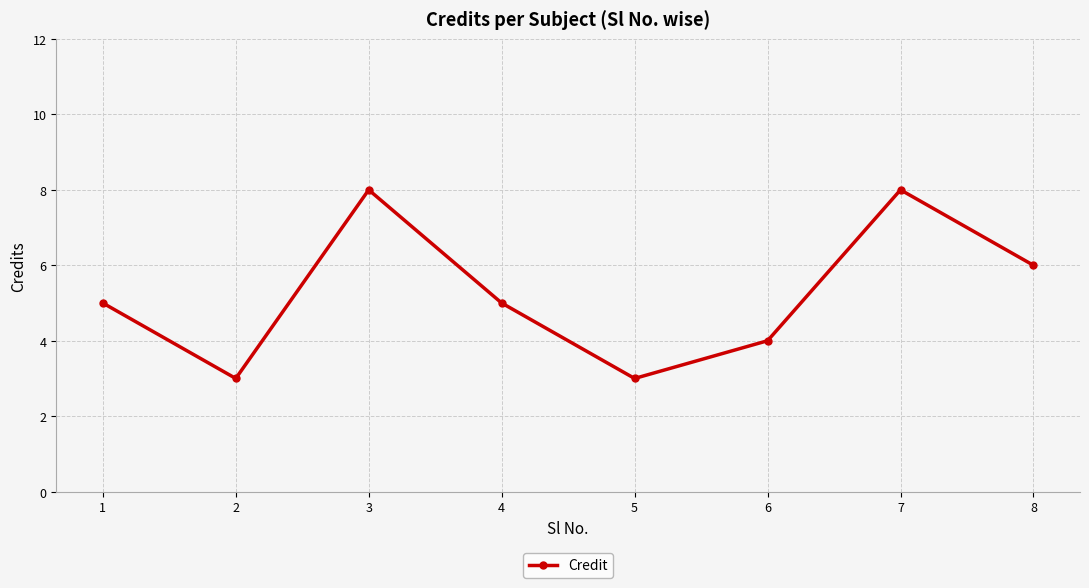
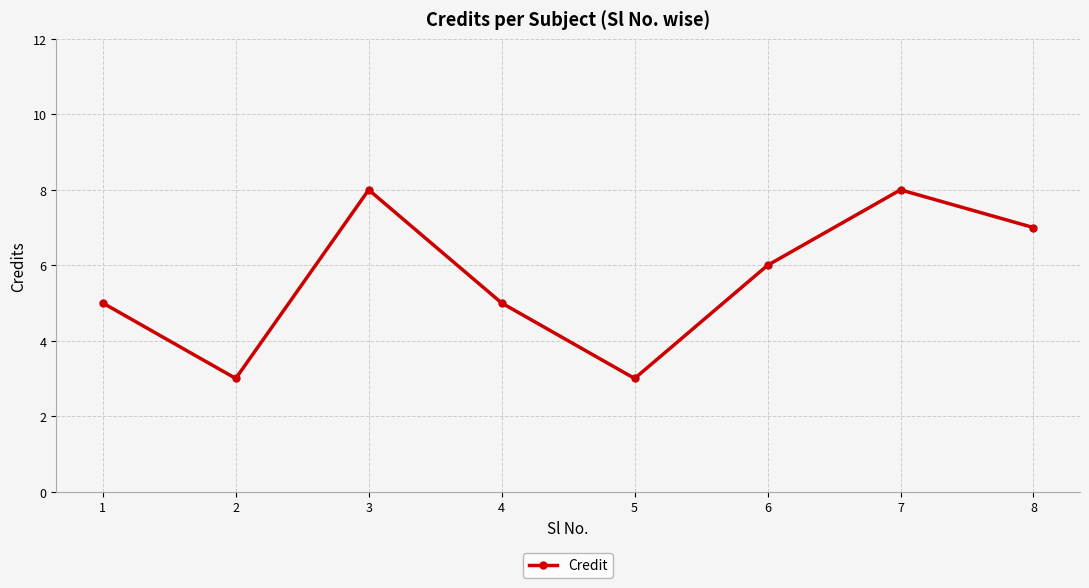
  {
    "1": 5,
    "2": 3,
    "3": 8,
    "4": 5,
    "5": 3,
-   "6": 4,
+   "6": 6,
    "7": 8,
-   "8": 6
+   "8": 7
  }
